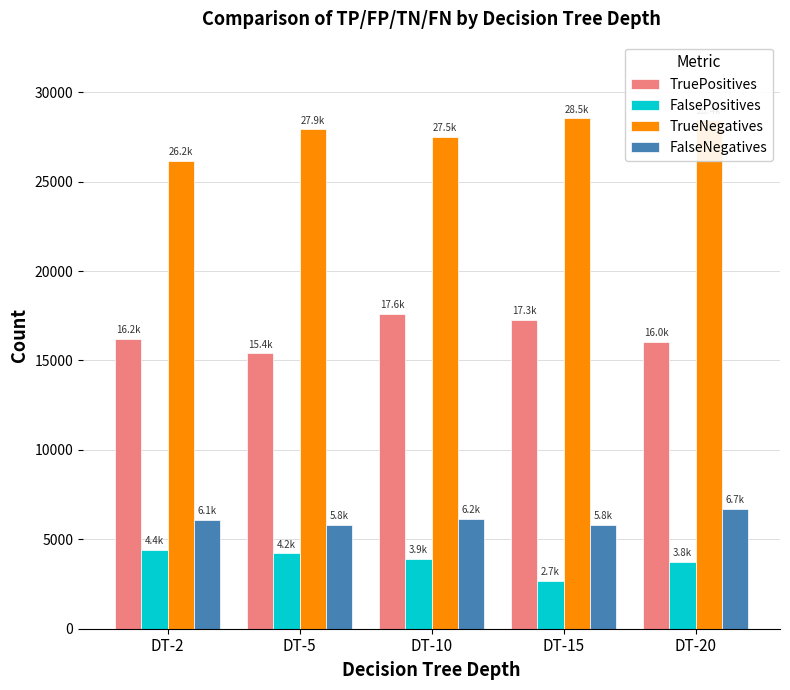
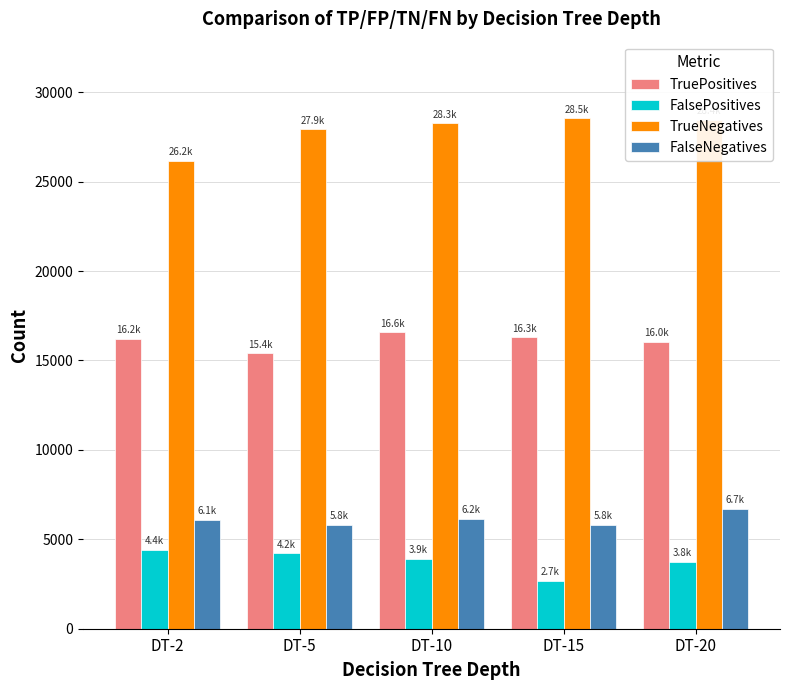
  {
    "TruePositives": {
      "DT-2": "16.2k",
      "DT-5": "15.4k",
-     "DT-10": "17.6k",
-     "DT-15": "17.3k",
+     "DT-10": "16.6k",
+     "DT-15": "16.3k",
      "DT-20": "16.0k"
    },
    "FalsePositives": {
      "DT-2": "4.4k",
      "DT-5": "4.2k",
      "DT-10": "3.9k",
      "DT-15": "2.7k",
      "DT-20": "3.8k"
    },
    "TrueNegatives": {
      "DT-2": "26.2k",
      "DT-5": "27.9k",
-     "DT-10": "27.5k",
+     "DT-10": "28.3k",
      "DT-15": "28.5k"
    },
    "FalseNegatives": {
      "DT-2": "6.1k",
      "DT-5": "5.8k",
      "DT-10": "6.2k",
      "DT-15": "5.8k",
      "DT-20": "6.7k"
    }
  }
